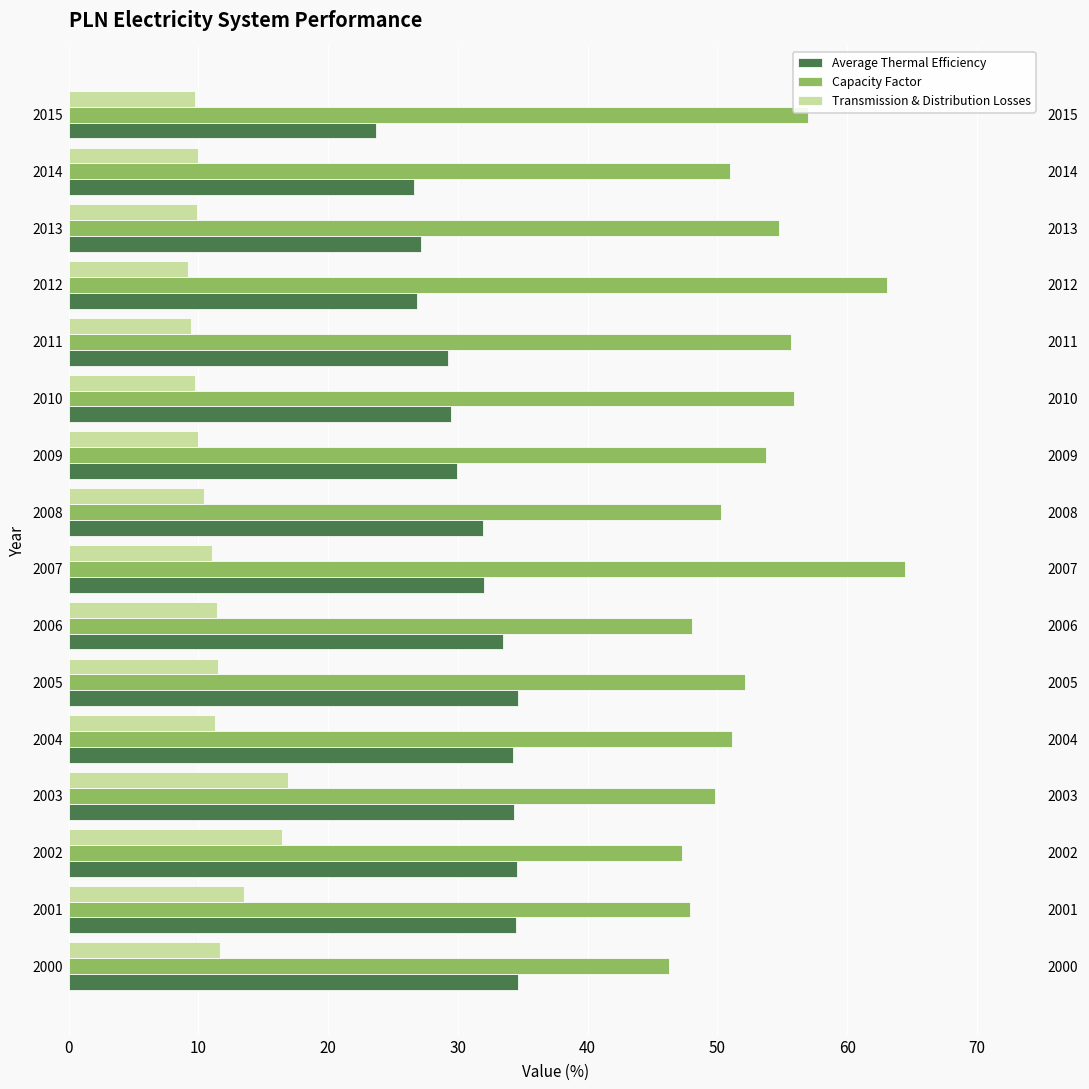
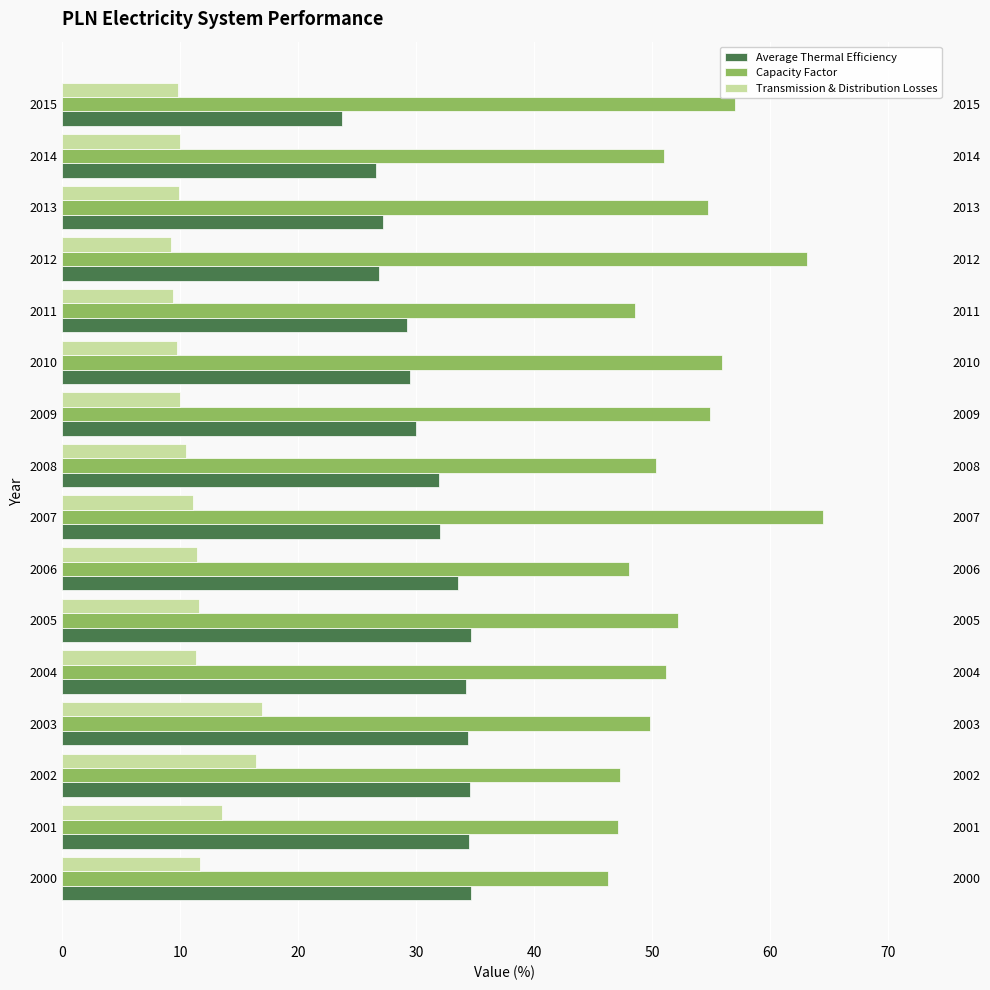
  {
    "Capacity Factor": {
      "2015": 57.0,
      "2014": 51.0,
      "2013": 54.7,
      "2012": 63.1,
-     "2011": 55.7,
+     "2011": 48.5,
      "2010": 55.9,
-     "2009": 53.7,
+     "2009": 54.9,
      "2008": 50.3,
      "2007": 64.5,
      "2006": 48.0,
      "2005": 52.2,
      "2004": 51.1,
      "2003": 49.8,
      "2002": 47.3,
-     "2001": 47.9,
+     "2001": 47.1,
      "2000": 46.3
    }
  }
